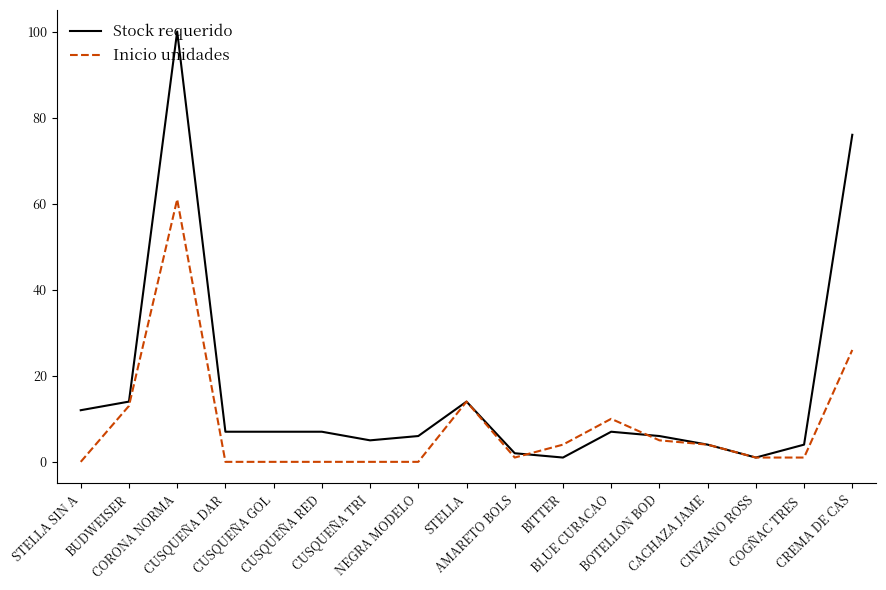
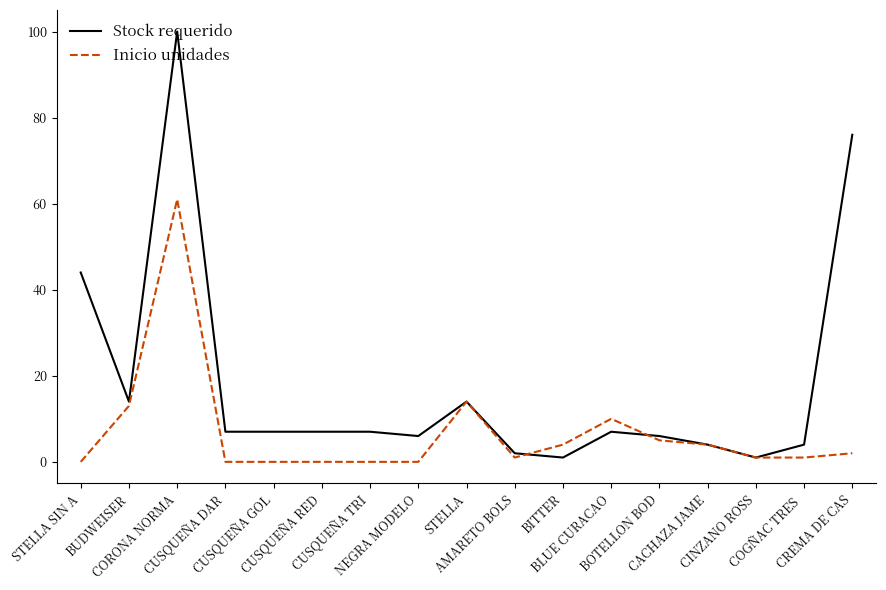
  {
    "Stock requerido": {
-     "STELLA SIN A": 12,
+     "STELLA SIN A": 44,
      "BUDWEISER": 14,
      "CORONA NORMA": 100,
      "CUSQUEÑA DAR": 7,
      "CUSQUEÑA GOL": 7,
      "CUSQUEÑA RED": 7,
-     "CUSQUEÑA TRI": 5,
+     "CUSQUEÑA TRI": 7,
      "NEGRA MODELO": 6,
      "AMARETO BOLS": 2,
      "BITTER": 1,
      "BLUE CURACAO": 7,
      "BOTELLON BOD": 6,
      "COGÑAC TRES": 4,
      "CREMA DE CAS": 76
    },
    "Inicio unidades": {
      "STELLA SIN A": 0,
      "BUDWEISER": 13,
      "CORONA NORMA": 61,
      "CUSQUEÑA DAR": 0,
      "CUSQUEÑA GOL": 0,
      "CUSQUEÑA RED": 0,
      "CUSQUEÑA TRI": 0,
      "NEGRA MODELO": 0,
      "AMARETO BOLS": 1,
      "BITTER": 4,
      "BLUE CURACAO": 10,
      "BOTELLON BOD": 5,
      "COGÑAC TRES": 1,
-     "CREMA DE CAS": 26
+     "CREMA DE CAS": 2
    }
  }
